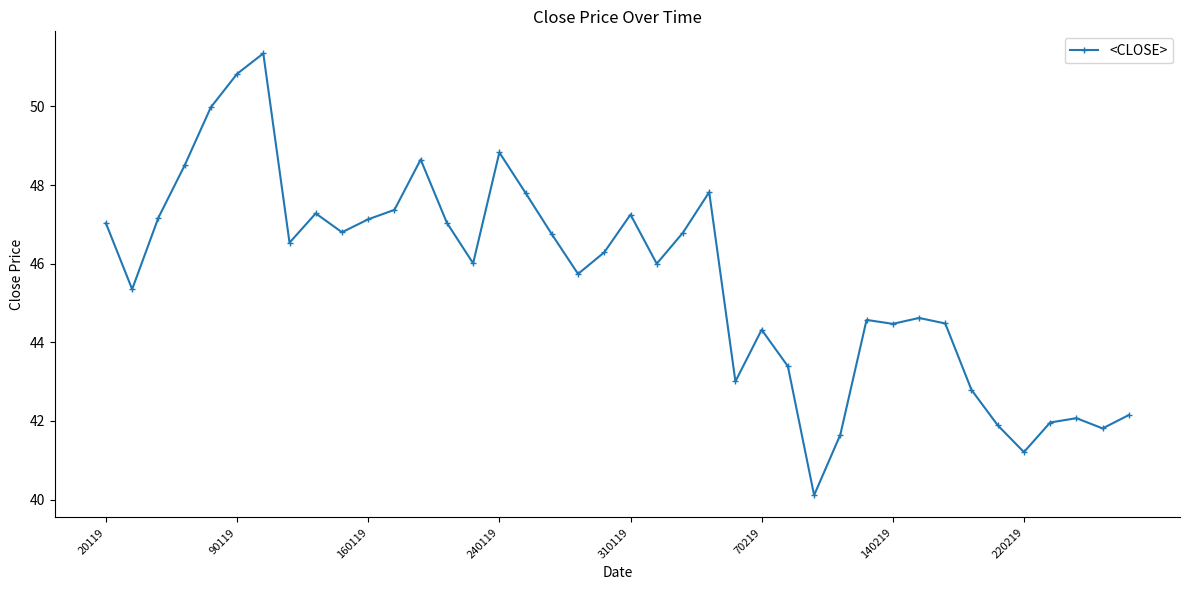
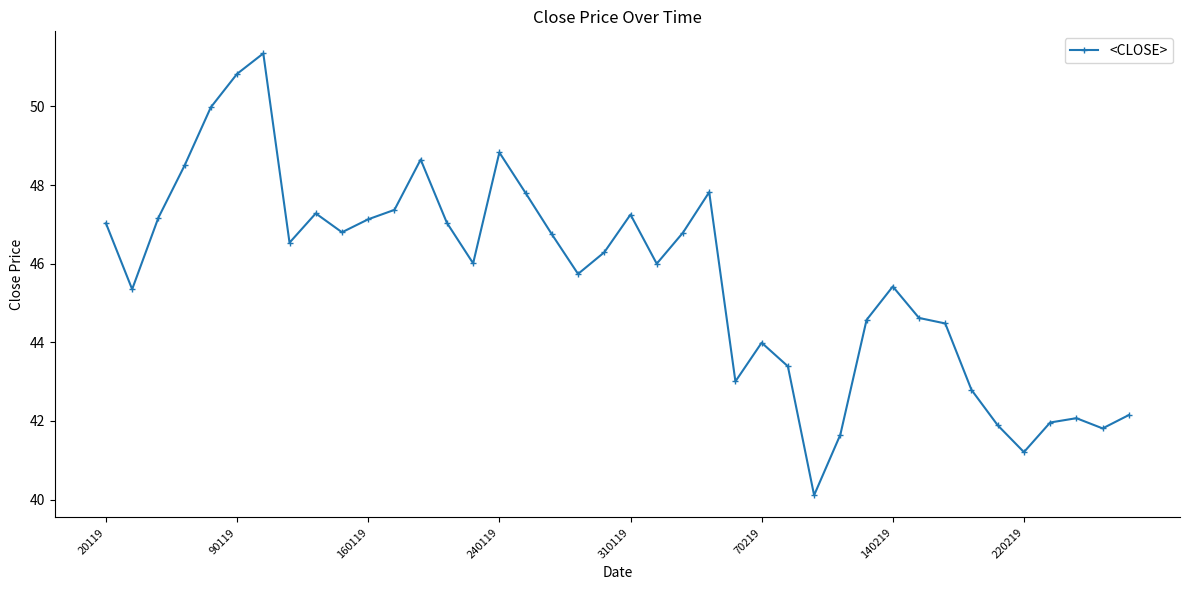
  {
    "20119": 47.0,
    "90119": 50.8,
    "160119": 47.1,
    "240119": 48.8,
    "310119": 47.3,
-   "70219": 44.3,
-   "140219": 44.5,
+   "70219": 44.0,
+   "140219": 45.4,
    "220219": 41.2
  }
